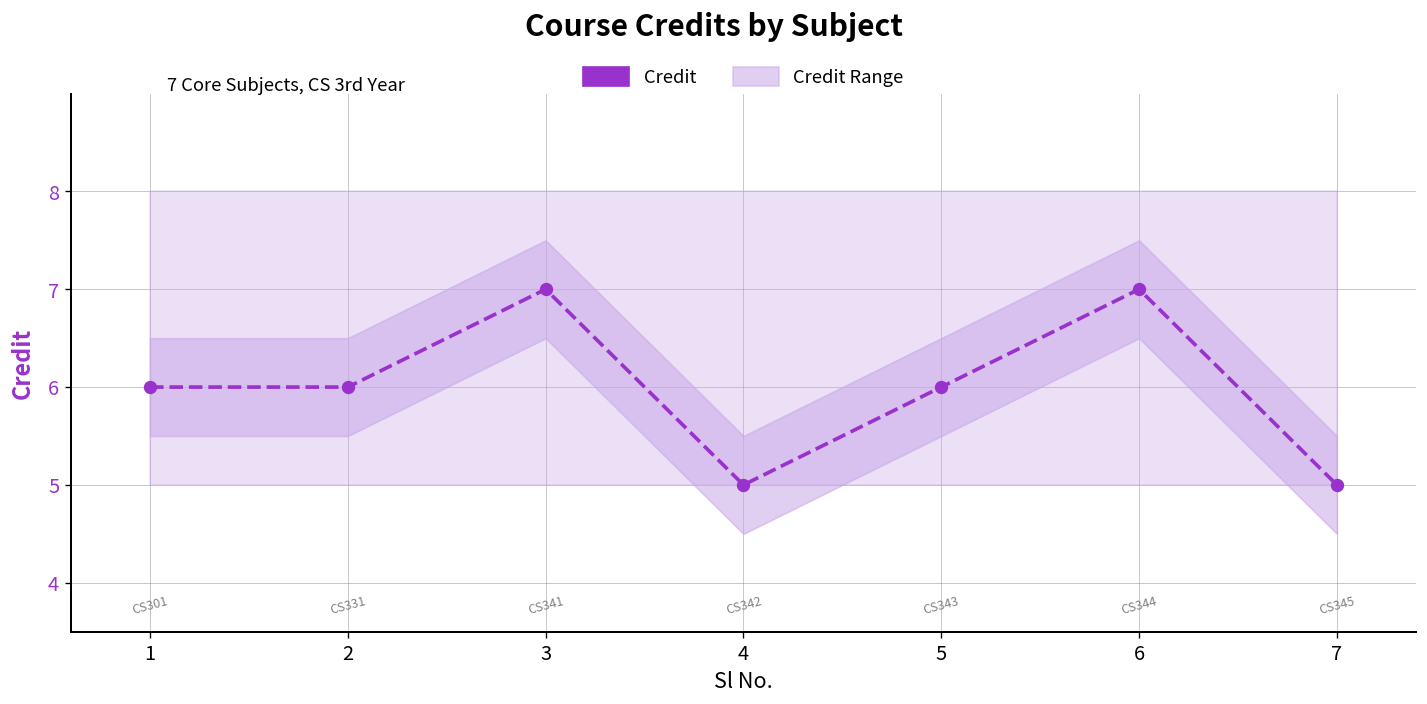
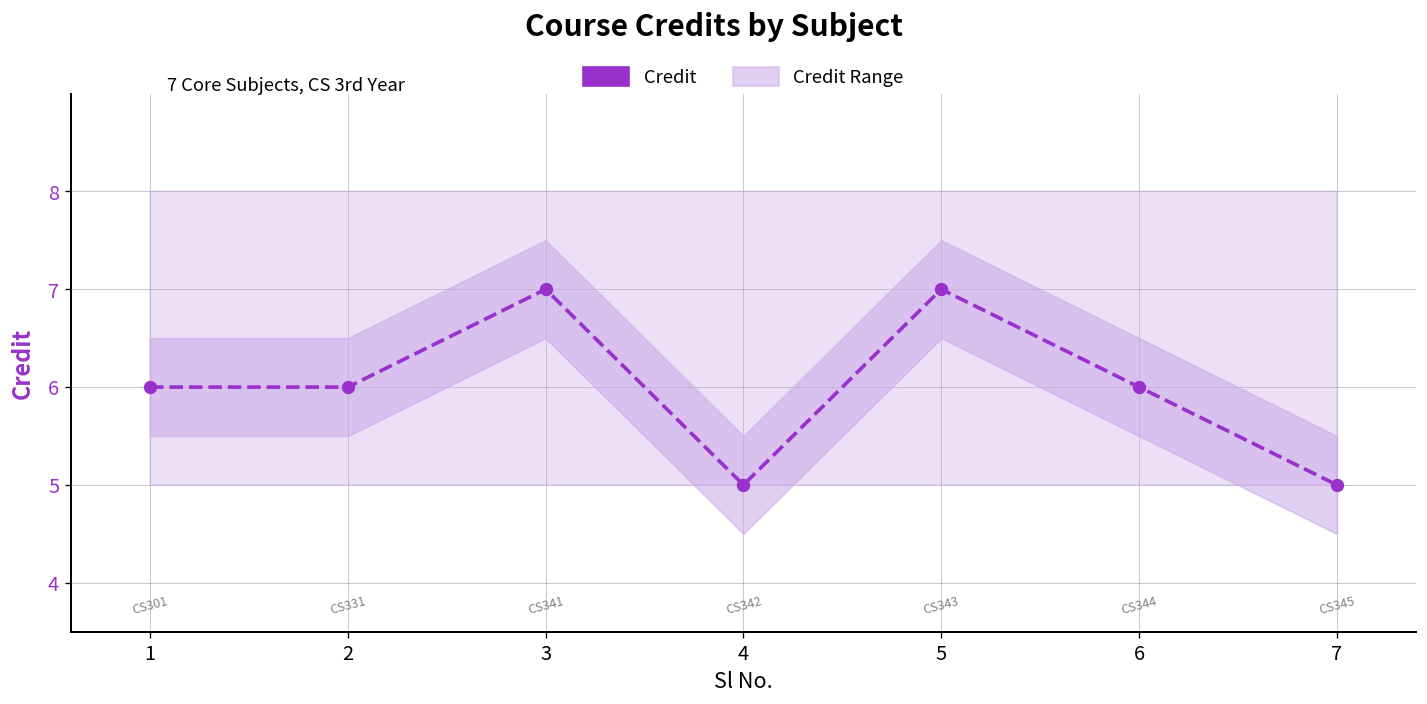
  {
    "Credit": {
      "1": 6,
      "2": 6,
      "3": 7,
      "4": 5,
-     "5": 6,
-     "6": 7,
+     "5": 7,
+     "6": 6,
      "7": 5
    }
  }
